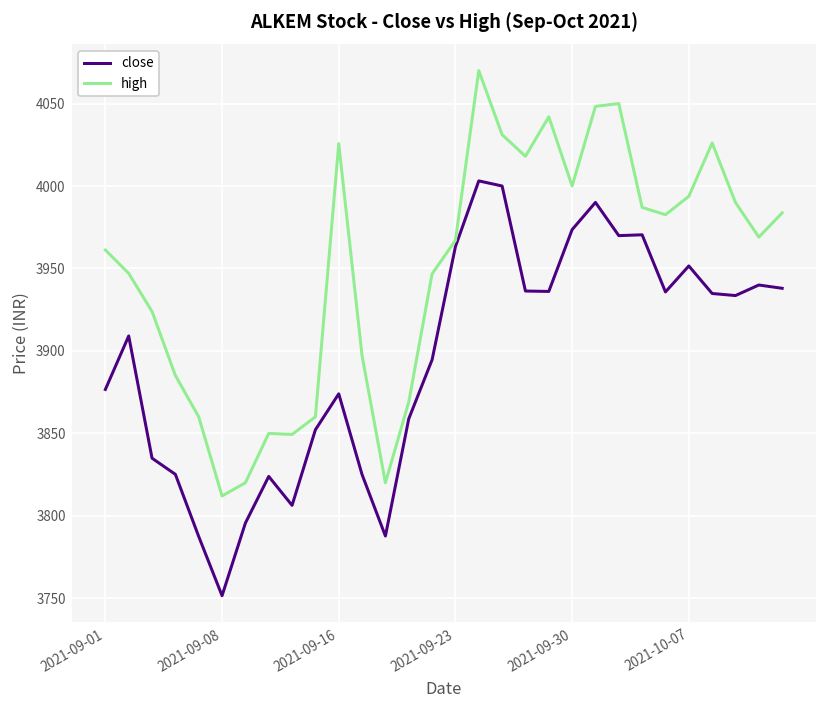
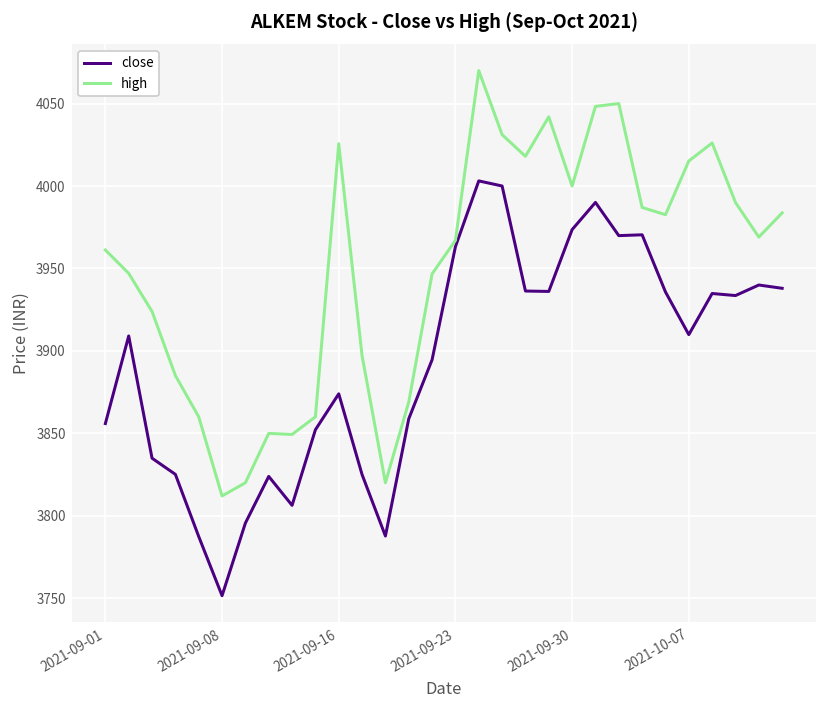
  {
    "close": {
-     "2021-09-01": 3877,
+     "2021-09-01": 3856,
      "2021-09-08": 3752,
      "2021-09-16": 3874,
      "2021-09-23": 3963,
      "2021-09-30": 3974,
-     "2021-10-07": 3952
+     "2021-10-07": 3910
    },
    "high": {
      "2021-09-01": 3961,
      "2021-09-08": 3812,
      "2021-09-16": 4026,
      "2021-09-23": 3967,
      "2021-09-30": 4000,
-     "2021-10-07": 3994
+     "2021-10-07": 4015
    }
  }
